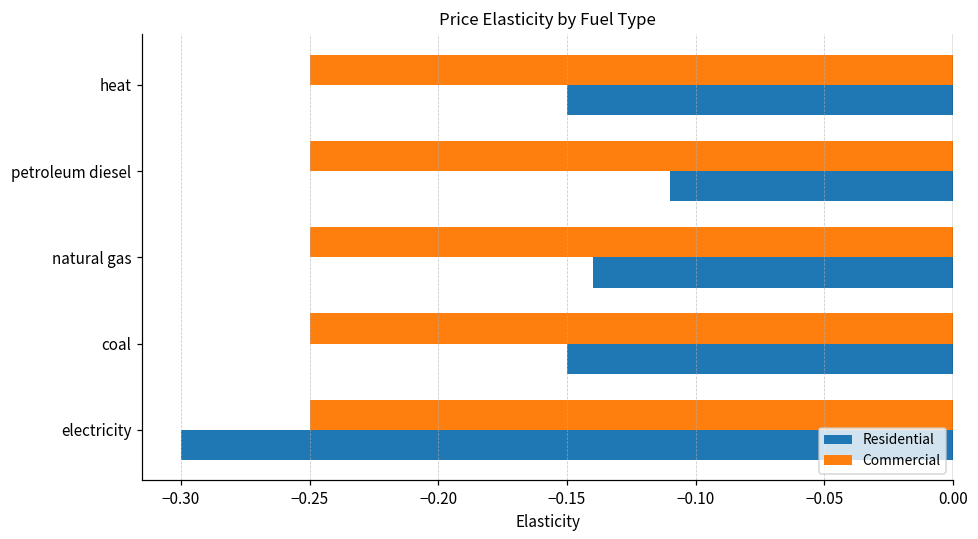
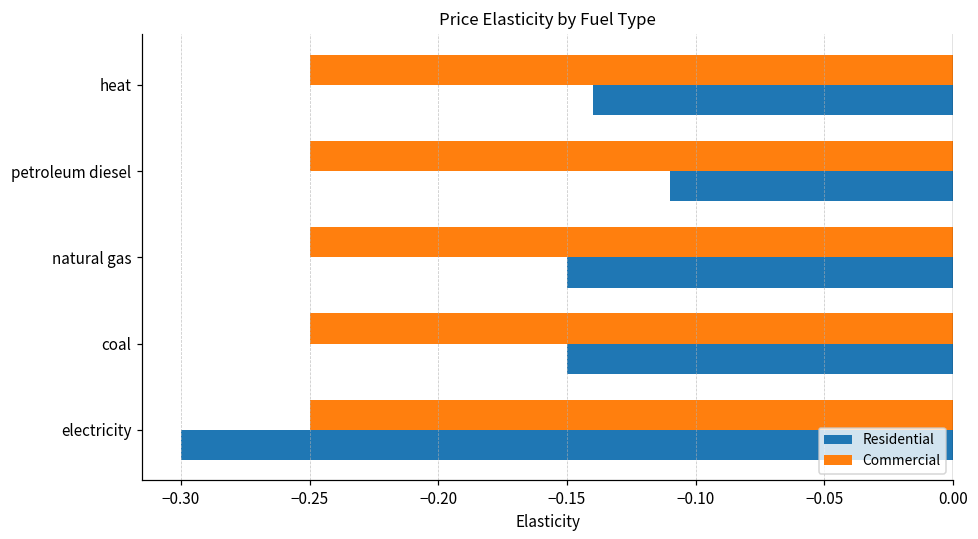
  {
    "Residential": {
-     "heat": -0.15,
+     "heat": -0.14,
      "petroleum diesel": -0.11,
-     "natural gas": -0.14,
+     "natural gas": -0.15,
      "coal": -0.15,
      "electricity": -0.30
    },
    "Commercial": {
      "heat": -0.25,
      "petroleum diesel": -0.25,
      "natural gas": -0.25,
      "coal": -0.25,
      "electricity": -0.25
    }
  }
